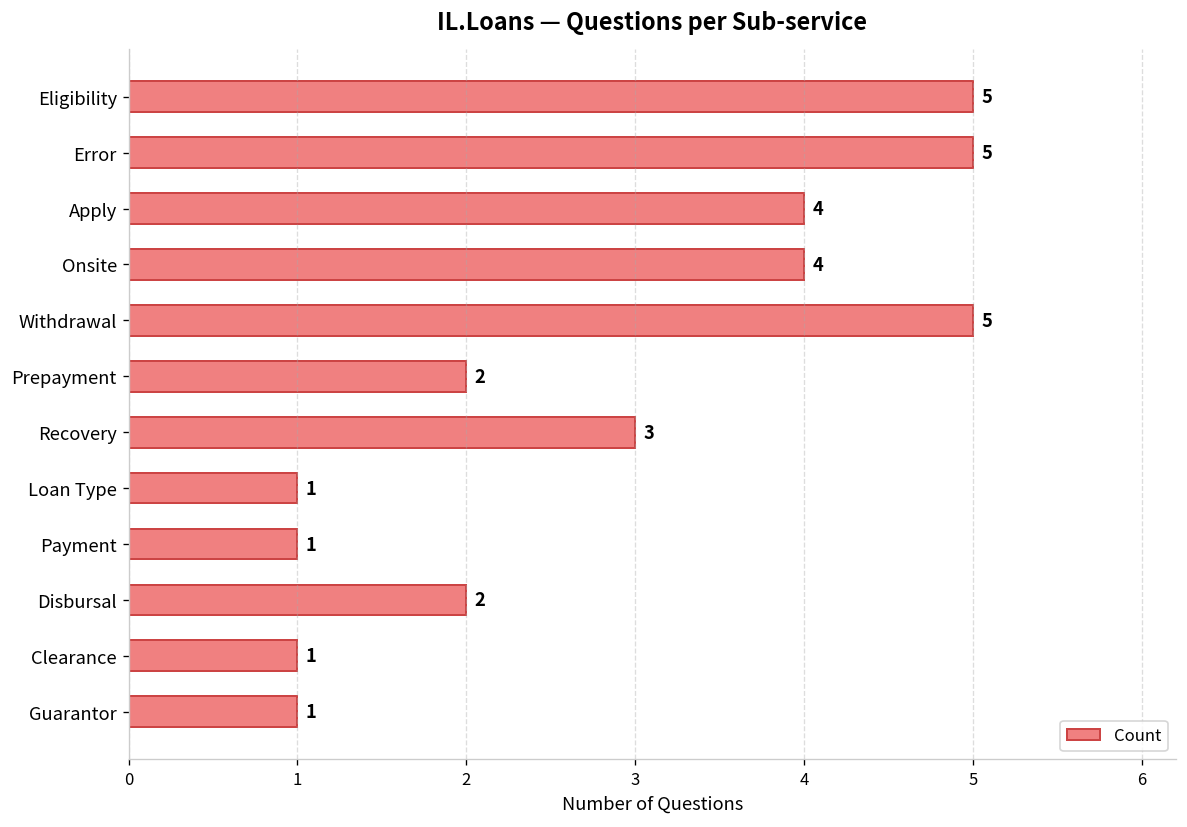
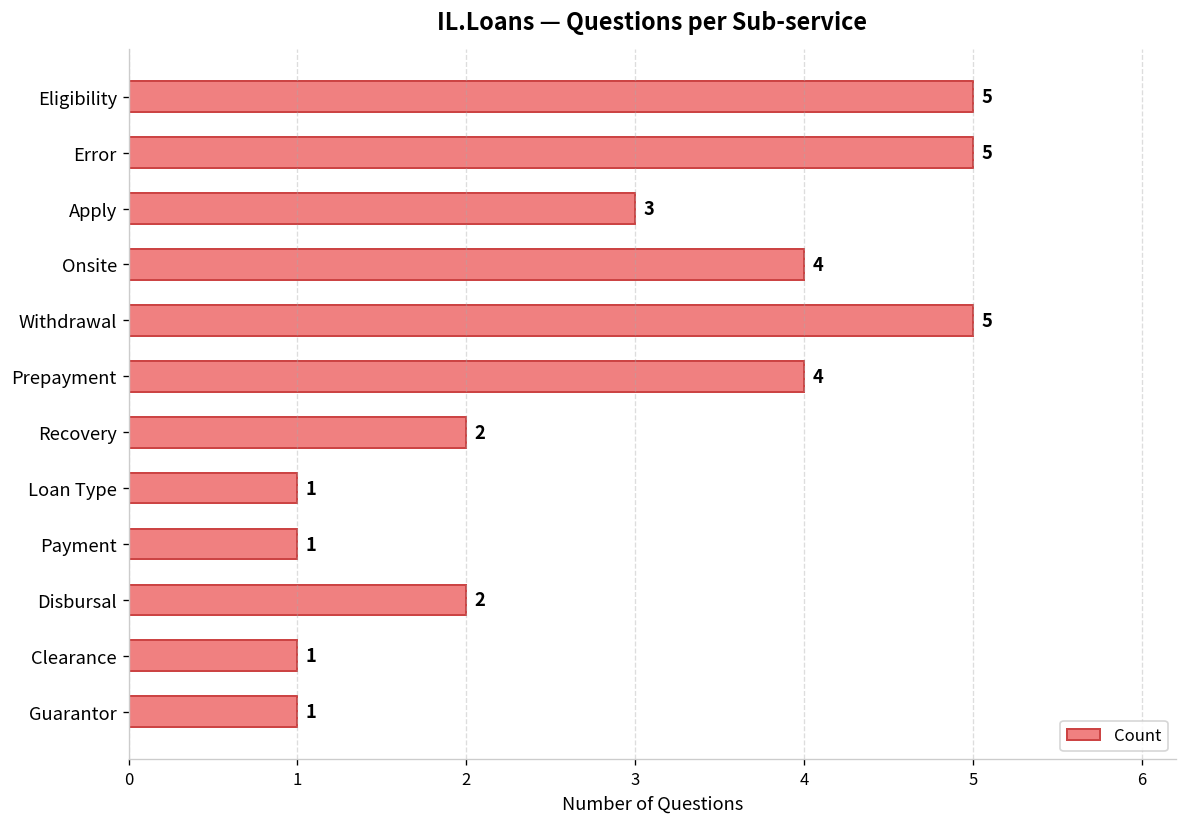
  {
    "Eligibility": 5,
    "Error": 5,
-   "Apply": 4,
+   "Apply": 3,
    "Onsite": 4,
    "Withdrawal": 5,
-   "Prepayment": 2,
-   "Recovery": 3,
+   "Prepayment": 4,
+   "Recovery": 2,
    "Loan Type": 1,
    "Payment": 1,
    "Disbursal": 2,
    "Clearance": 1,
    "Guarantor": 1
  }
